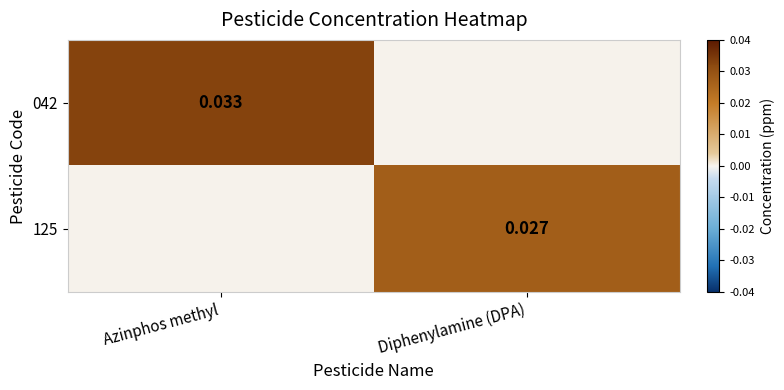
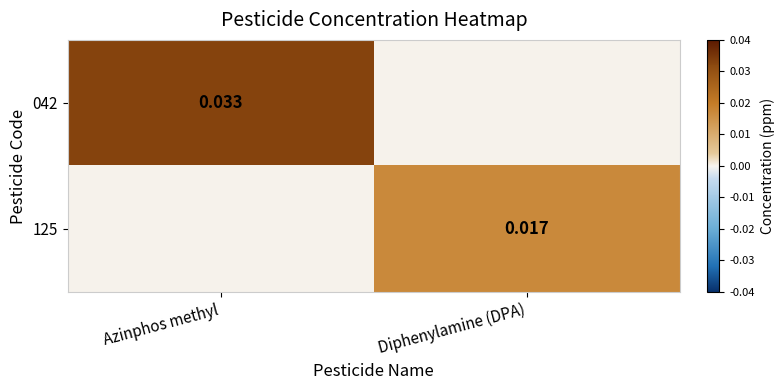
  {
    "042": {
      "Azinphos methyl": 0.033
    },
    "125": {
-     "Diphenylamine (DPA)": 0.027
+     "Diphenylamine (DPA)": 0.017
    }
  }
